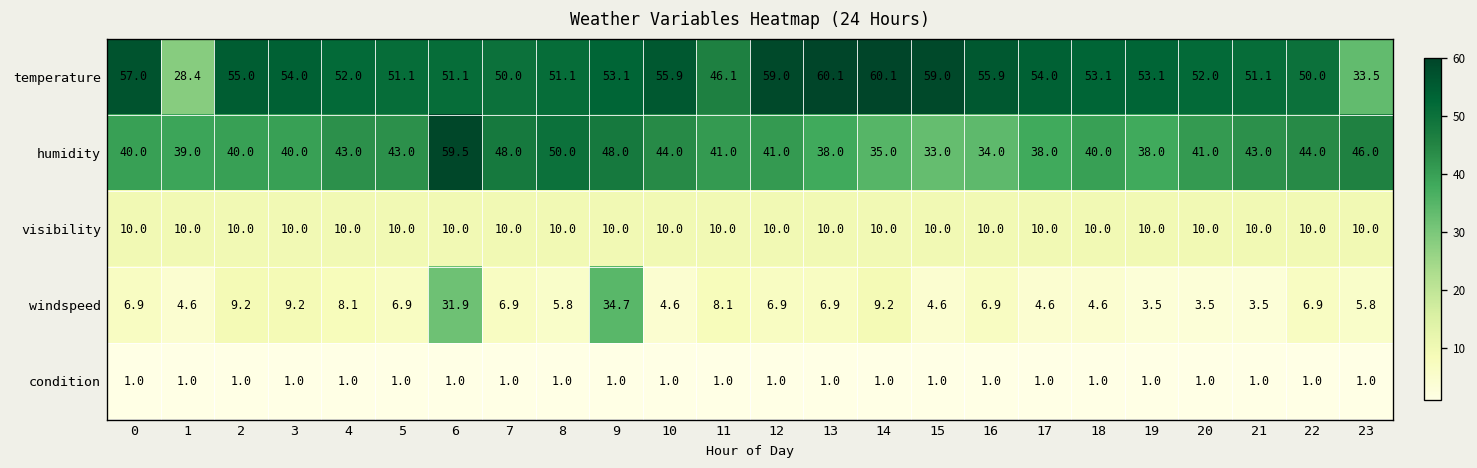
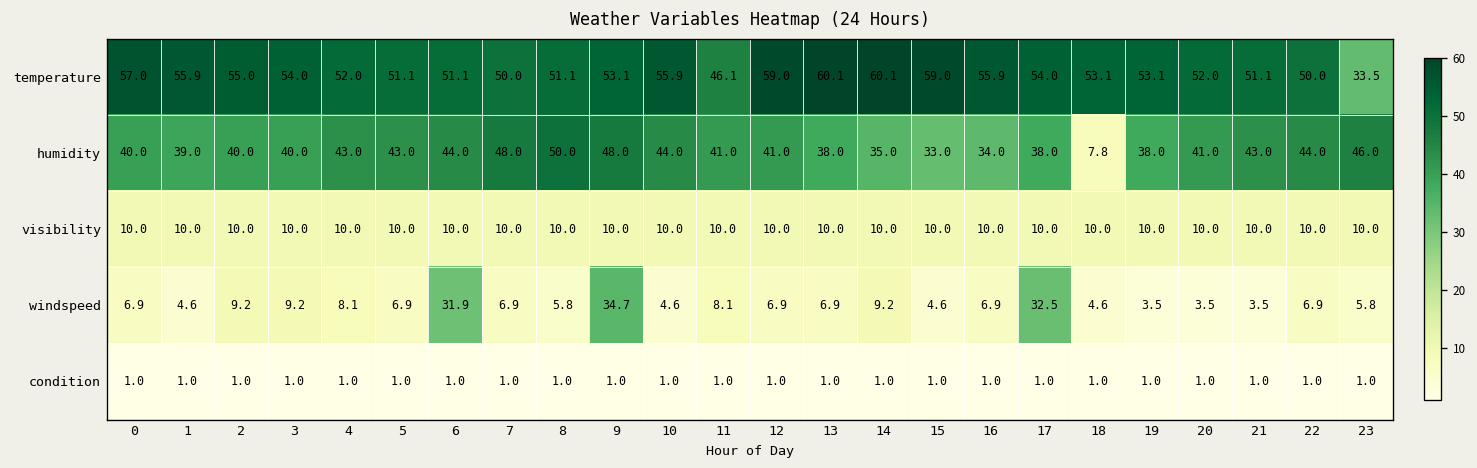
  {
    "temperature": {
      "0": 57.0,
-     "1": 28.4,
+     "1": 55.9,
      "2": 55.0,
      "3": 54.0,
      "4": 52.0,
      "5": 51.1,
      "6": 51.1,
      "7": 50.0,
      "8": 51.1,
      "9": 53.1,
      "10": 55.9,
      "11": 46.1,
      "12": 59.0,
      "13": 60.1,
      "14": 60.1,
      "15": 59.0,
      "16": 55.9,
      "17": 54.0,
      "18": 53.1,
      "19": 53.1,
      "20": 52.0,
      "21": 51.1,
      "22": 50.0,
      "23": 33.5
    },
    "humidity": {
      "0": 40.0,
      "1": 39.0,
      "2": 40.0,
      "3": 40.0,
      "4": 43.0,
      "5": 43.0,
-     "6": 59.5,
+     "6": 44.0,
      "7": 48.0,
      "8": 50.0,
      "9": 48.0,
      "10": 44.0,
      "11": 41.0,
      "12": 41.0,
      "13": 38.0,
      "14": 35.0,
      "15": 33.0,
      "16": 34.0,
      "17": 38.0,
-     "18": 40.0,
+     "18": 7.8,
      "19": 38.0,
      "20": 41.0,
      "21": 43.0,
      "22": 44.0,
      "23": 46.0
    },
    "visibility": {
      "0": 10.0,
      "1": 10.0,
      "2": 10.0,
      "3": 10.0,
      "4": 10.0,
      "5": 10.0,
      "6": 10.0,
      "7": 10.0,
      "8": 10.0,
      "9": 10.0,
      "10": 10.0,
      "11": 10.0,
      "12": 10.0,
      "13": 10.0,
      "14": 10.0,
      "15": 10.0,
      "16": 10.0,
      "17": 10.0,
      "18": 10.0,
      "19": 10.0,
      "20": 10.0,
      "21": 10.0,
      "22": 10.0,
      "23": 10.0
    },
    "windspeed": {
      "0": 6.9,
      "1": 4.6,
      "2": 9.2,
      "3": 9.2,
      "4": 8.1,
      "5": 6.9,
      "6": 31.9,
      "7": 6.9,
      "8": 5.8,
      "9": 34.7,
      "10": 4.6,
      "11": 8.1,
      "12": 6.9,
      "13": 6.9,
      "14": 9.2,
      "15": 4.6,
      "16": 6.9,
-     "17": 4.6,
+     "17": 32.5,
      "18": 4.6,
      "19": 3.5,
      "20": 3.5,
      "21": 3.5,
      "22": 6.9,
      "23": 5.8
    },
    "condition": {
      "0": 1.0,
      "1": 1.0,
      "2": 1.0,
      "3": 1.0,
      "4": 1.0,
      "5": 1.0,
      "6": 1.0,
      "7": 1.0,
      "8": 1.0,
      "9": 1.0,
      "10": 1.0,
      "11": 1.0,
      "12": 1.0,
      "13": 1.0,
      "14": 1.0,
      "15": 1.0,
      "16": 1.0,
      "17": 1.0,
      "18": 1.0,
      "19": 1.0,
      "20": 1.0,
      "21": 1.0,
      "22": 1.0,
      "23": 1.0
    }
  }
